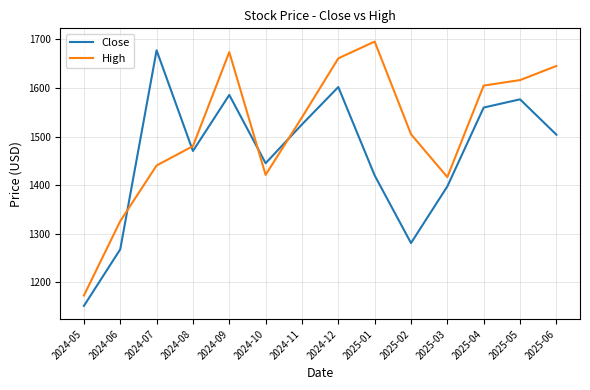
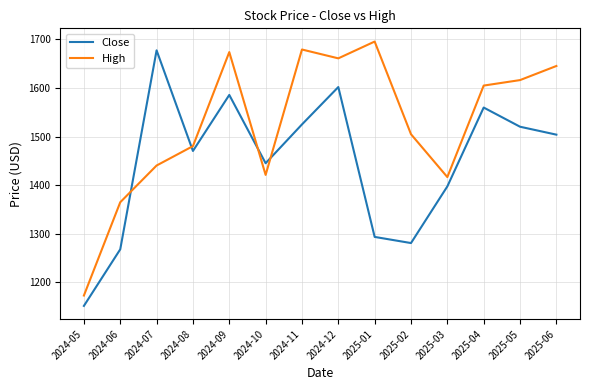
  {
    "Close": {
      "2024-05": 1150,
      "2024-06": 1270,
      "2024-07": 1680,
      "2024-08": 1470,
      "2024-09": 1590,
      "2024-10": 1450,
      "2024-11": 1520,
      "2024-12": 1600,
-     "2025-01": 1420,
+     "2025-01": 1290,
      "2025-02": 1280,
      "2025-03": 1400,
      "2025-04": 1560,
-     "2025-05": 1580,
+     "2025-05": 1520,
      "2025-06": 1500
    },
    "High": {
      "2024-05": 1170,
-     "2024-06": 1330,
+     "2024-06": 1360,
      "2024-07": 1440,
      "2024-08": 1480,
      "2024-09": 1670,
      "2024-10": 1420,
-     "2024-11": 1540,
+     "2024-11": 1680,
      "2024-12": 1660,
      "2025-01": 1700,
      "2025-02": 1500,
      "2025-03": 1420,
      "2025-04": 1600,
      "2025-05": 1620,
      "2025-06": 1650
    }
  }
